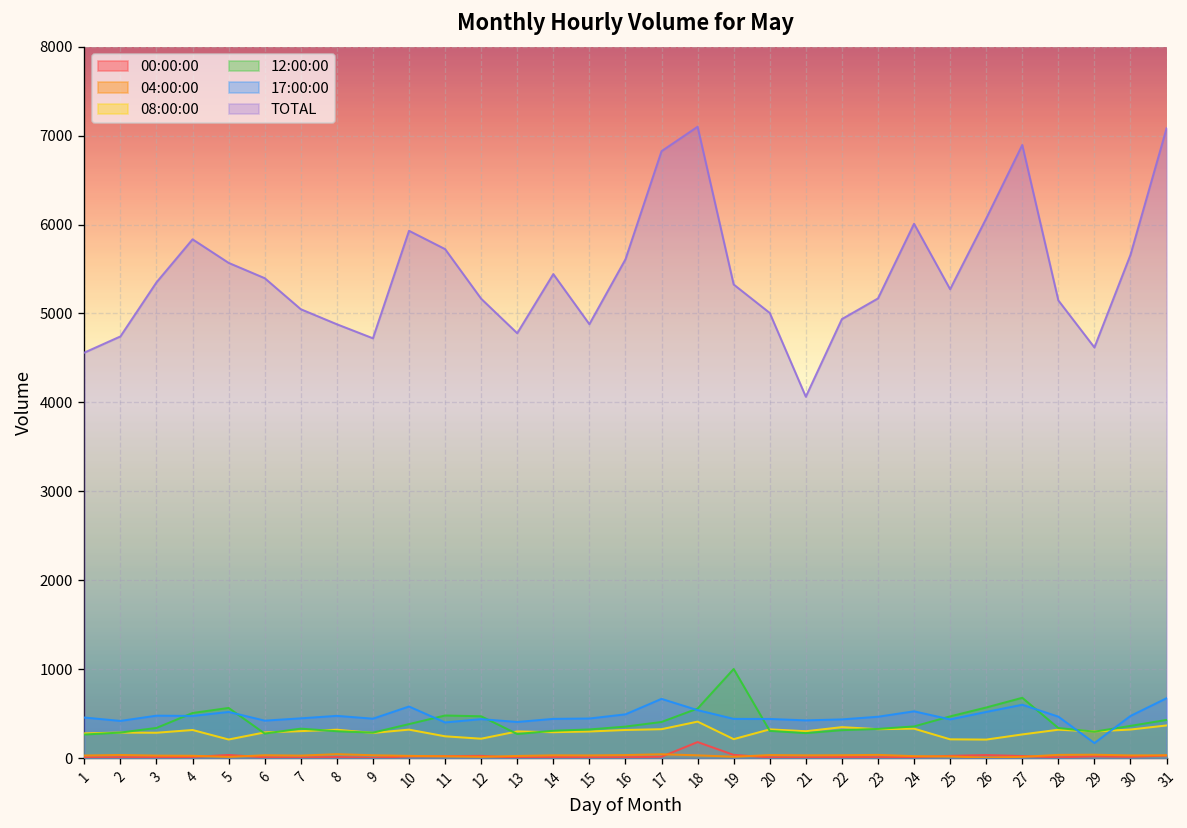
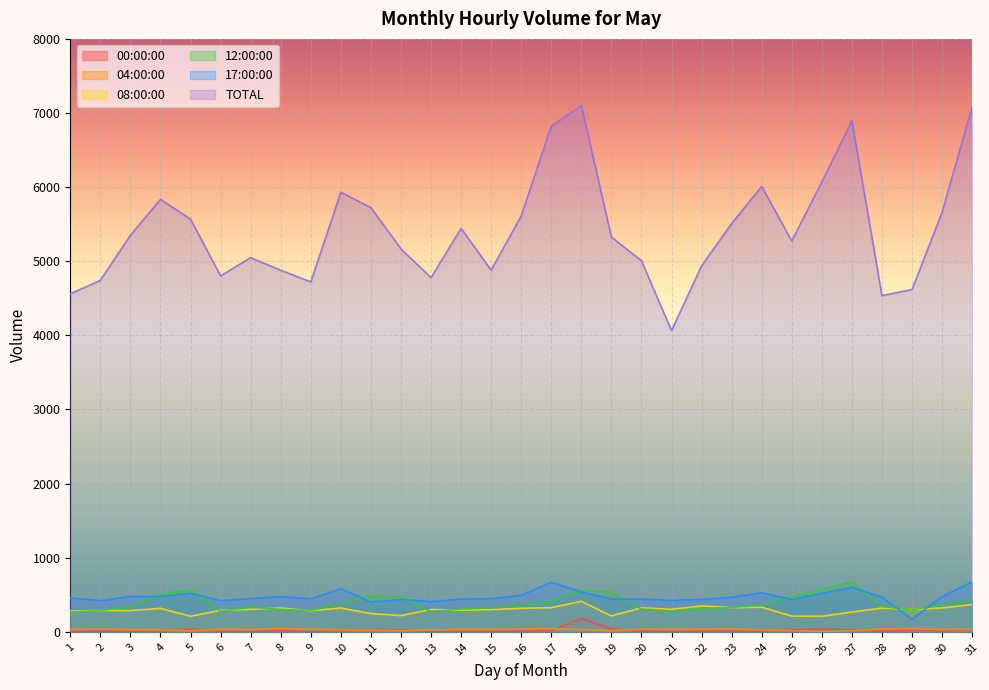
  {
    "00:00:00": {
      "18": 200
    },
    "12:00:00": {
      "3": 300,
      "5": 600,
      "10": 400,
      "11": 500,
      "16": 400,
      "17": 400,
-     "19": 1000,
+     "19": 500,
      "22": 300,
      "26": 600,
      "27": 700,
      "30": 400,
      "31": 400
    },
    "17:00:00": {
      "1": 500,
      "2": 400,
      "3": 500,
      "5": 500,
      "6": 400,
      "7": 400,
      "8": 500,
      "9": 400,
      "10": 600,
      "11": 400,
      "13": 400,
      "14": 400,
      "15": 400,
      "16": 500,
      "17": 700,
      "19": 400,
      "20": 400,
      "21": 400,
      "22": 400,
      "23": 500,
      "24": 500,
      "26": 500,
      "27": 600,
      "28": 500,
      "29": 200,
      "30": 500,
      "31": 700
    },
    "TOTAL": {
      "1": 4600,
      "2": 4700,
      "3": 5400,
      "4": 5800,
      "5": 5600,
-     "6": 5400,
+     "6": 4800,
      "7": 5000,
      "8": 4900,
      "9": 4700,
      "10": 5900,
      "11": 5700,
      "12": 5200,
      "13": 4800,
      "14": 5400,
      "15": 4900,
      "16": 5600,
      "17": 6800,
      "18": 7100,
      "19": 5300,
      "20": 5000,
      "21": 4100,
      "22": 4900,
-     "23": 5200,
+     "23": 5500,
      "24": 6000,
      "25": 5300,
      "26": 6100,
      "27": 6900,
-     "28": 5100,
+     "28": 4500,
      "29": 4600,
      "30": 5700,
      "31": 7100
    }
  }
